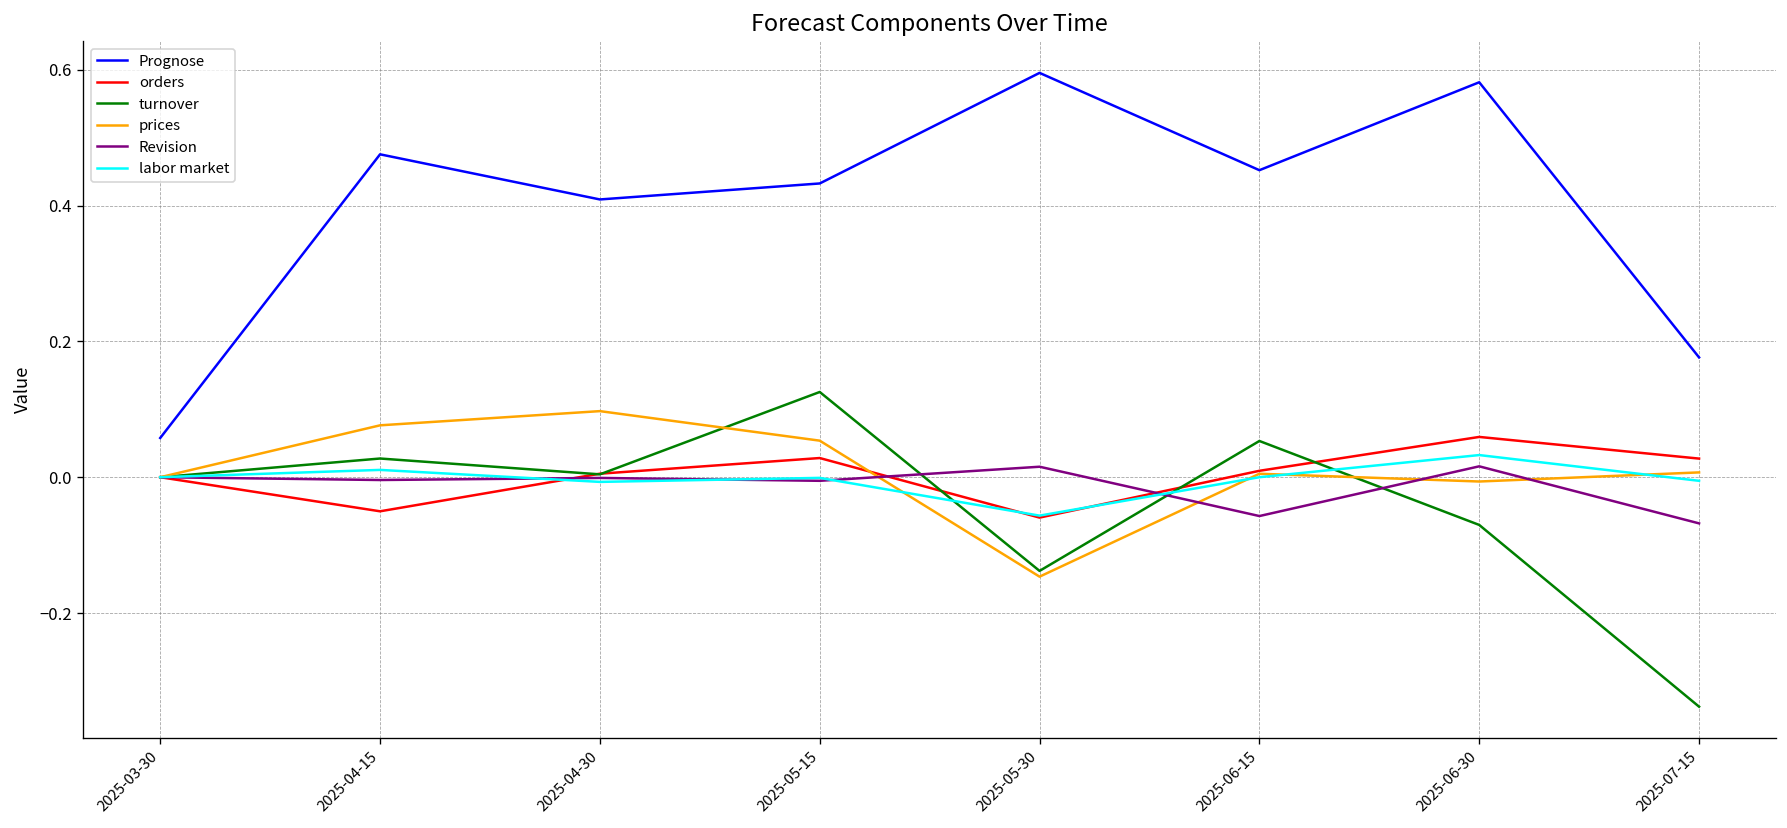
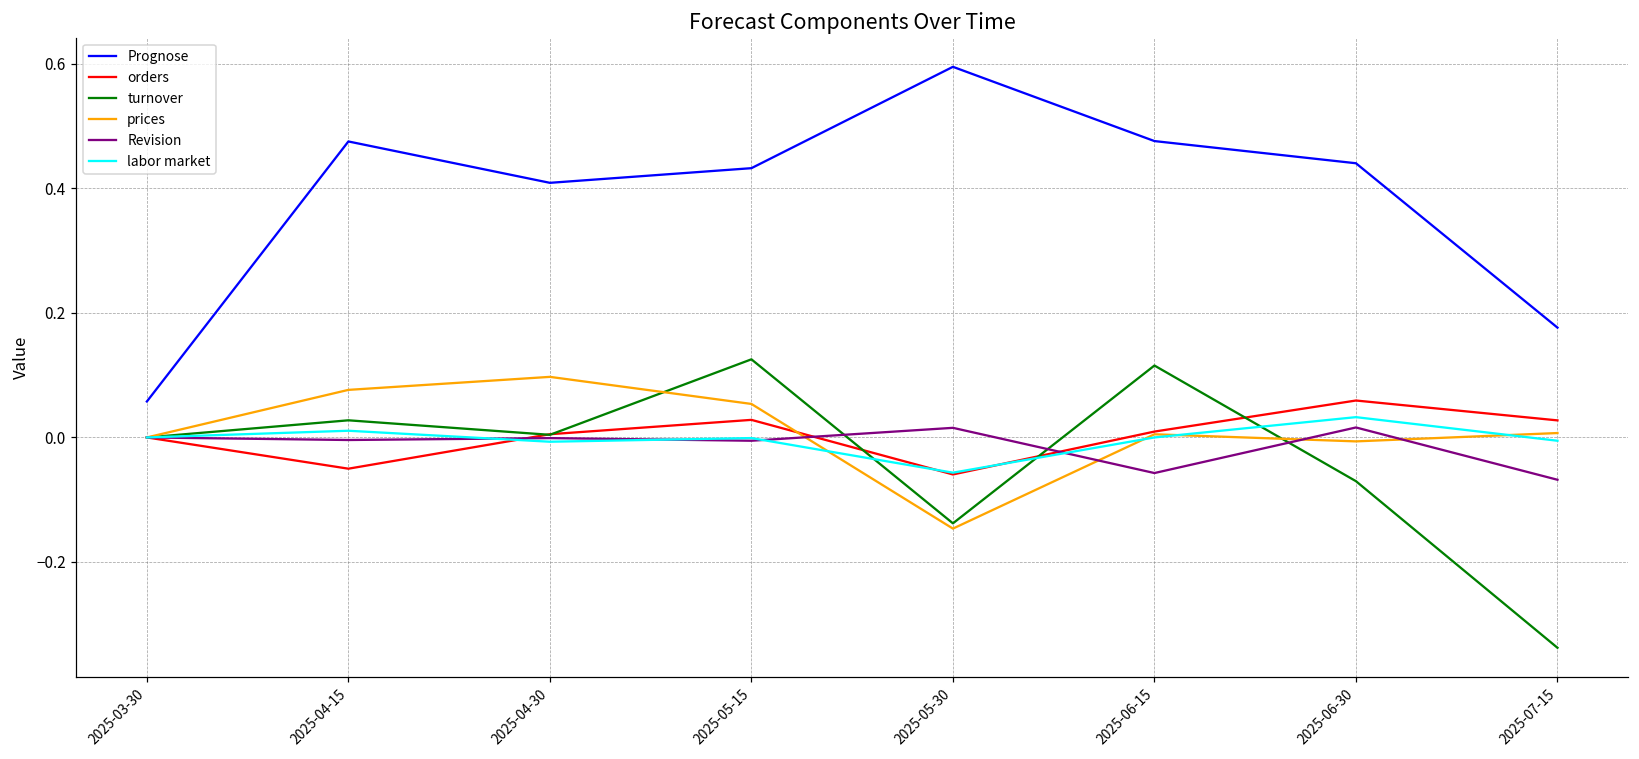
  {
    "Prognose": {
      "2025-03-30": 0.06,
      "2025-04-15": 0.48,
      "2025-04-30": 0.41,
      "2025-05-15": 0.43,
      "2025-05-30": 0.60,
-     "2025-06-15": 0.45,
-     "2025-06-30": 0.58,
+     "2025-06-15": 0.48,
+     "2025-06-30": 0.44,
      "2025-07-15": 0.18
    },
    "orders": {
      "2025-04-15": -0.05,
      "2025-05-15": 0.03,
      "2025-06-30": 0.06,
      "2025-07-15": 0.03
    },
    "turnover": {
      "2025-04-15": 0.03,
      "2025-05-15": 0.13,
      "2025-05-30": -0.14,
-     "2025-06-15": 0.05,
+     "2025-06-15": 0.12,
      "2025-06-30": -0.07,
      "2025-07-15": -0.34
    },
    "prices": {
      "2025-04-15": 0.08,
      "2025-04-30": 0.10,
      "2025-05-15": 0.05,
      "2025-05-30": -0.15,
      "2025-06-30": -0.01,
      "2025-07-15": 0.01
    },
    "Revision": {
      "2025-04-15": 0.00,
      "2025-04-30": 0.00,
      "2025-05-30": 0.02,
      "2025-06-15": -0.06,
      "2025-06-30": 0.02,
      "2025-07-15": -0.07
    },
    "labor market": {
      "2025-04-15": 0.01,
      "2025-04-30": -0.01,
      "2025-06-15": 0.00,
      "2025-06-30": 0.03,
      "2025-07-15": -0.01
    }
  }
